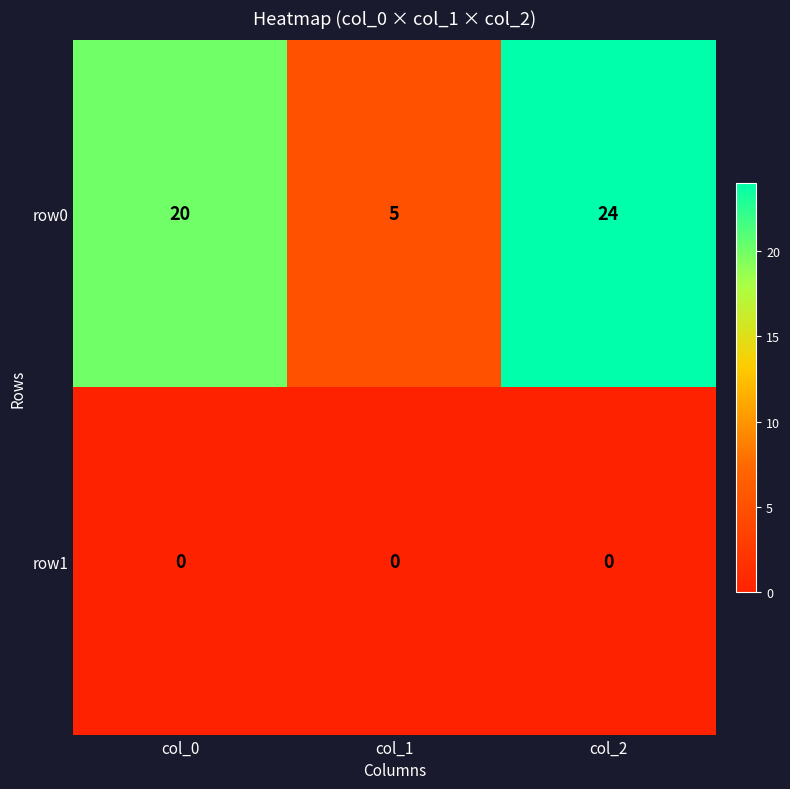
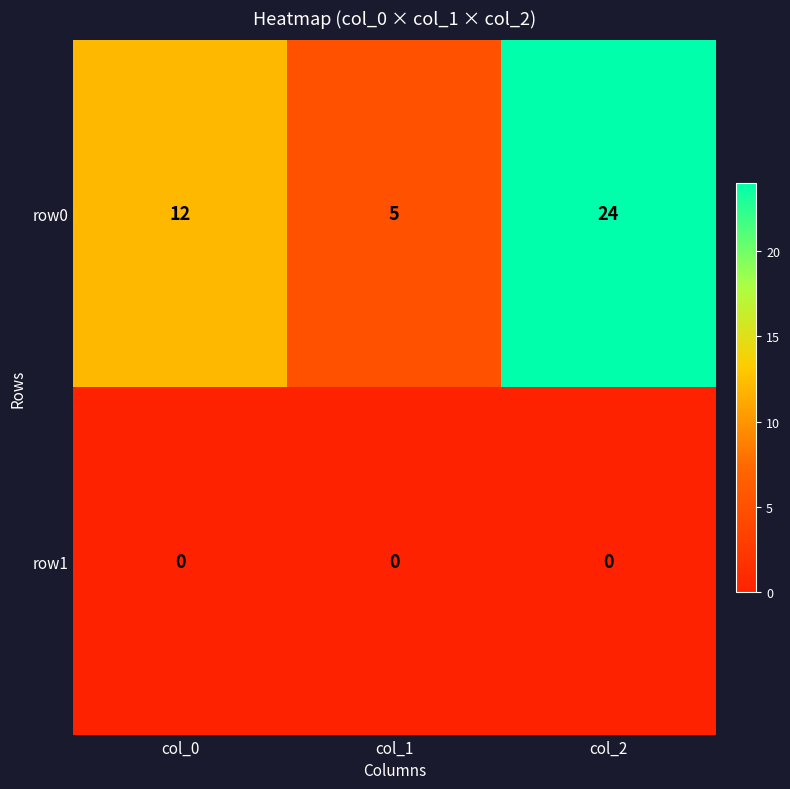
  {
    "row0": {
-     "col_0": 20,
+     "col_0": 12,
      "col_1": 5,
      "col_2": 24
    },
    "row1": {
      "col_0": 0,
      "col_1": 0,
      "col_2": 0
    }
  }
